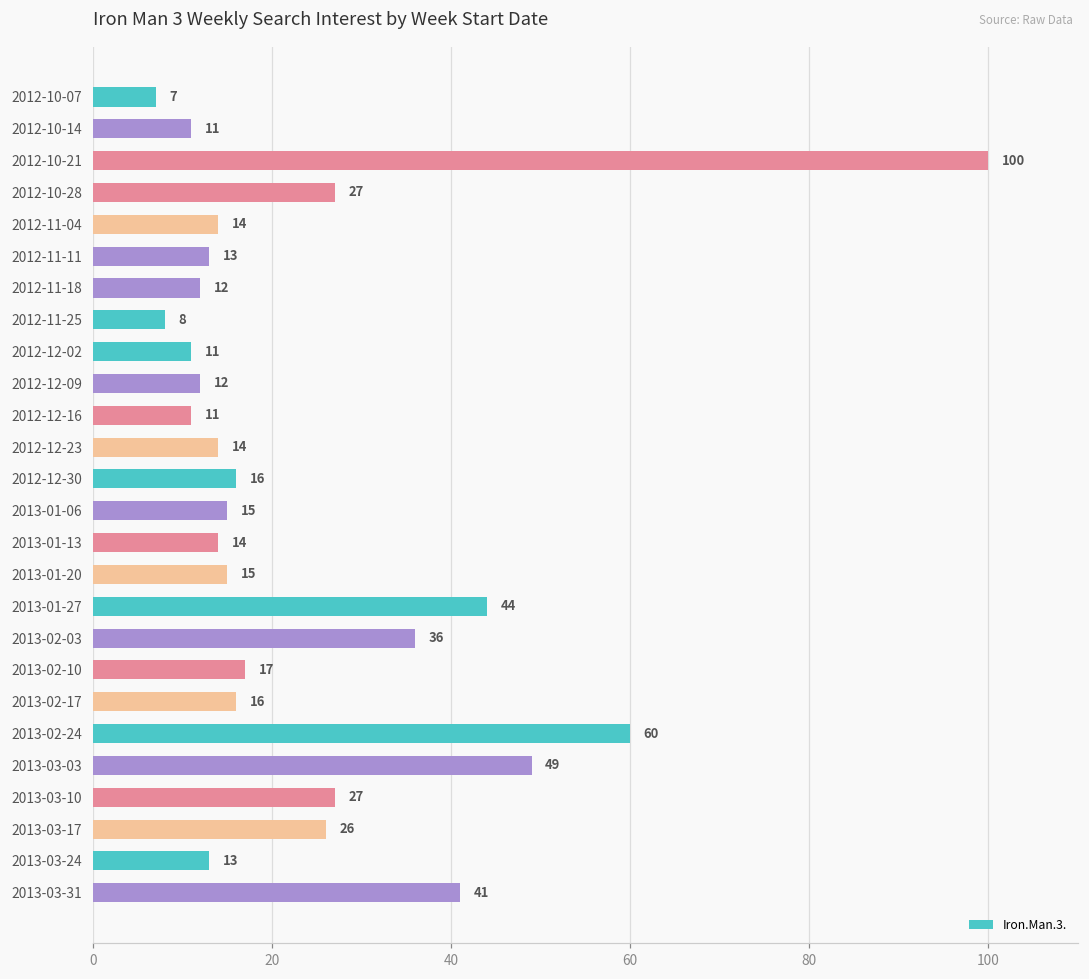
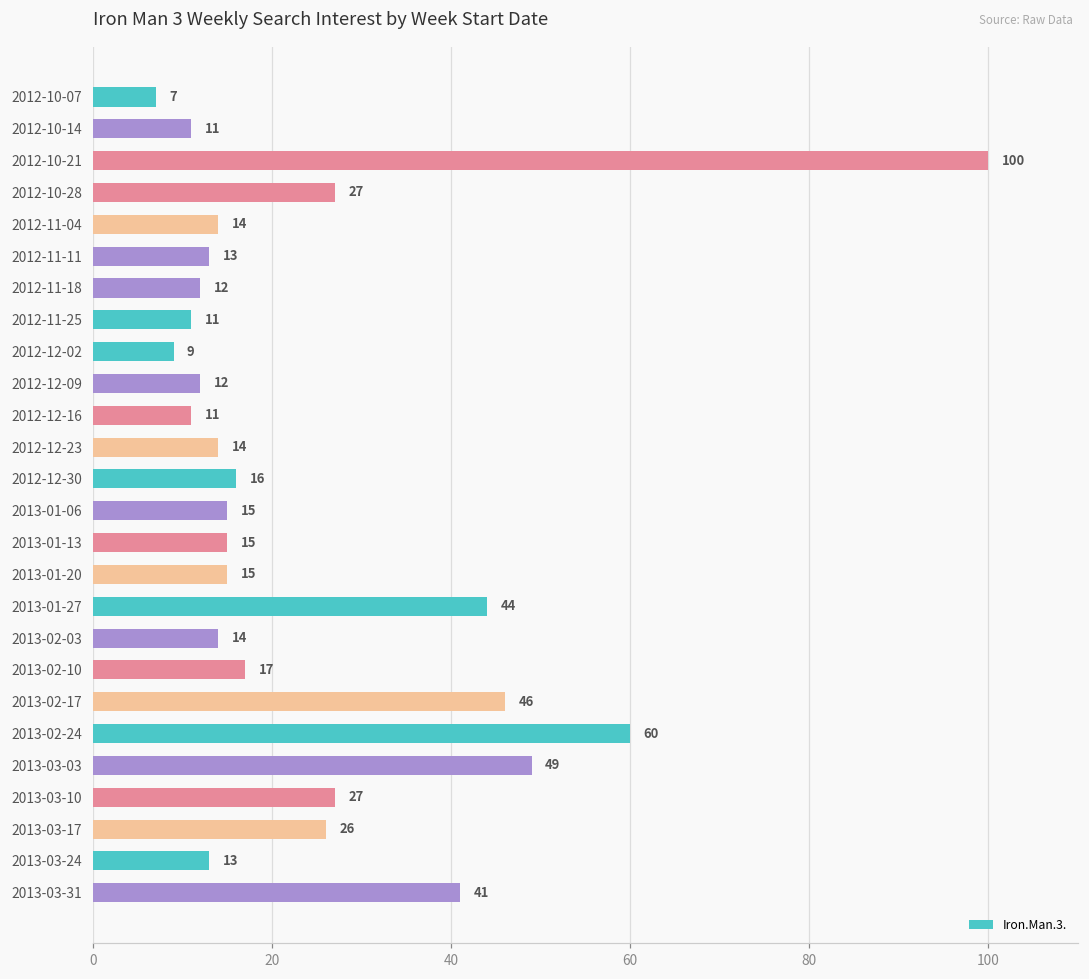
  {
    "2012-10-07": 7,
    "2012-10-14": 11,
    "2012-10-21": 100,
    "2012-10-28": 27,
    "2012-11-04": 14,
    "2012-11-11": 13,
    "2012-11-18": 12,
-   "2012-11-25": 8,
-   "2012-12-02": 11,
+   "2012-11-25": 11,
+   "2012-12-02": 9,
    "2012-12-09": 12,
    "2012-12-16": 11,
    "2012-12-23": 14,
    "2012-12-30": 16,
    "2013-01-06": 15,
-   "2013-01-13": 14,
+   "2013-01-13": 15,
    "2013-01-20": 15,
    "2013-01-27": 44,
-   "2013-02-03": 36,
+   "2013-02-03": 14,
    "2013-02-10": 17,
-   "2013-02-17": 16,
+   "2013-02-17": 46,
    "2013-02-24": 60,
    "2013-03-03": 49,
    "2013-03-10": 27,
    "2013-03-17": 26,
    "2013-03-24": 13,
    "2013-03-31": 41
  }
